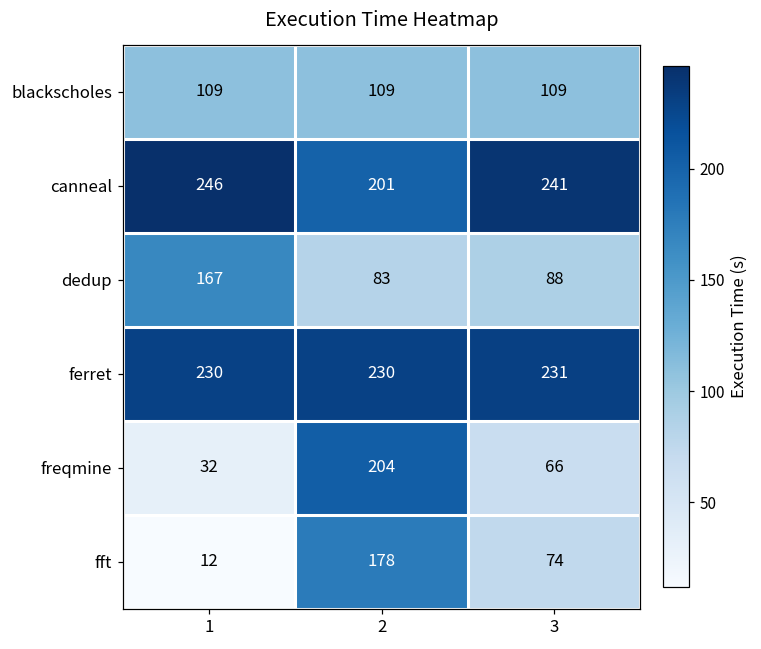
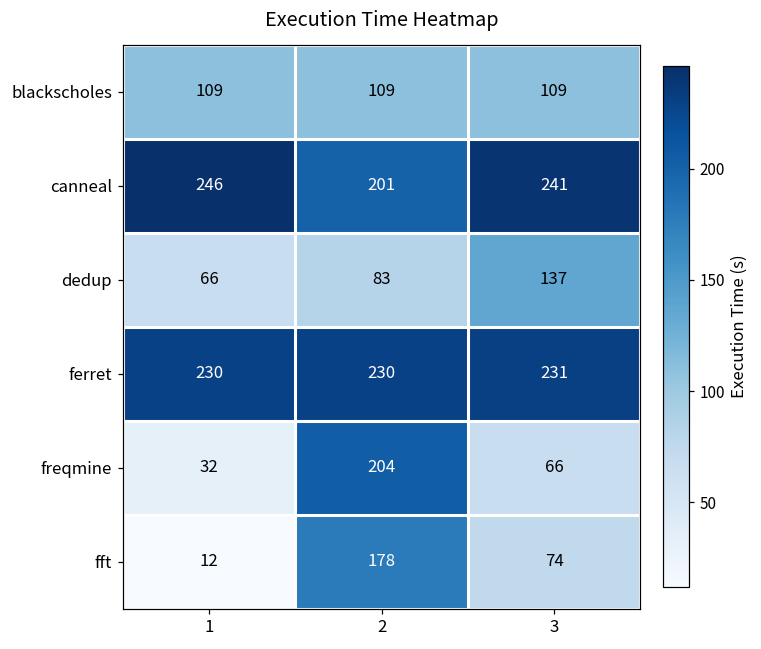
  {
    "blackscholes": {
      "1": 109,
      "2": 109,
      "3": 109
    },
    "canneal": {
      "1": 246,
      "2": 201,
      "3": 241
    },
    "dedup": {
-     "1": 167,
+     "1": 66,
      "2": 83,
-     "3": 88
+     "3": 137
    },
    "ferret": {
      "1": 230,
      "2": 230,
      "3": 231
    },
    "freqmine": {
      "1": 32,
      "2": 204,
      "3": 66
    },
    "fft": {
      "1": 12,
      "2": 178,
      "3": 74
    }
  }
